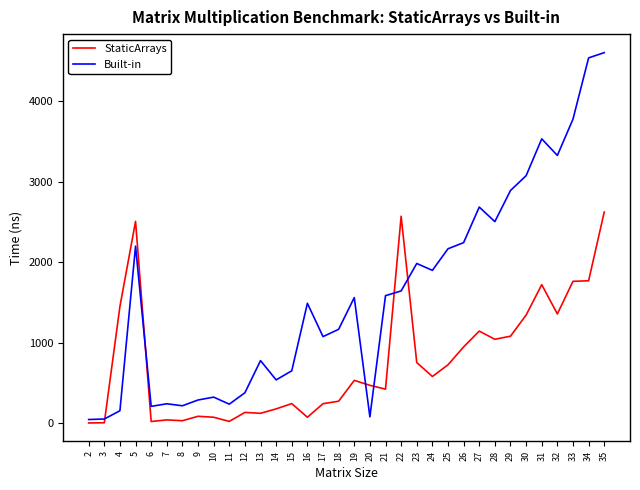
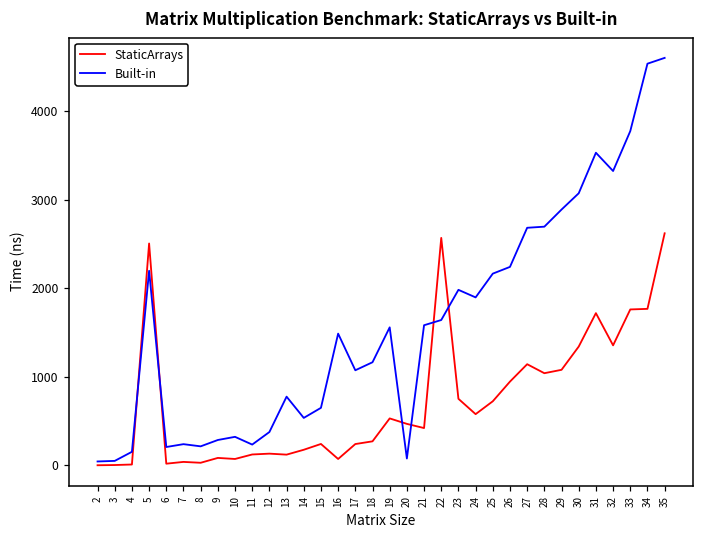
  {
    "StaticArrays": {
      "2": 0,
      "3": 0,
-     "4": 1400,
+     "4": 0,
      "5": 2500,
      "6": 0,
      "7": 0,
      "8": 0,
      "9": 100,
      "10": 100,
-     "11": 0,
+     "11": 100,
      "12": 100,
      "13": 100,
      "14": 200,
      "15": 200,
      "16": 100,
      "17": 200,
      "18": 300,
      "19": 500,
      "20": 500,
      "21": 400,
      "22": 2600,
      "23": 800,
      "24": 600,
      "25": 700,
      "26": 900,
      "27": 1100,
      "28": 1000,
      "29": 1100,
      "30": 1300,
      "31": 1700,
      "32": 1400,
      "33": 1800,
      "34": 1800,
      "35": 2600
    },
    "Built-in": {
      "2": 0,
      "3": 100,
      "4": 200,
      "5": 2200,
      "6": 200,
      "7": 200,
      "8": 200,
      "9": 300,
      "10": 300,
      "11": 200,
      "12": 400,
      "13": 800,
      "14": 500,
      "15": 700,
      "16": 1500,
      "17": 1100,
      "18": 1200,
      "19": 1600,
      "20": 100,
      "21": 1600,
      "22": 1600,
      "23": 2000,
      "24": 1900,
      "25": 2200,
      "26": 2200,
      "27": 2700,
-     "28": 2500,
+     "28": 2700,
      "29": 2900,
      "30": 3100,
      "31": 3500,
      "32": 3300,
      "33": 3800,
      "34": 4500,
      "35": 4600
    }
  }
